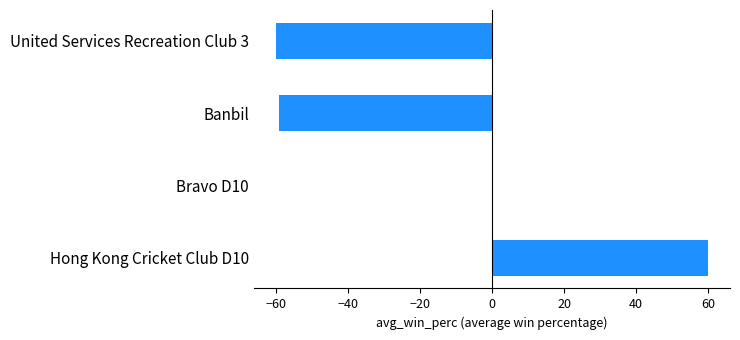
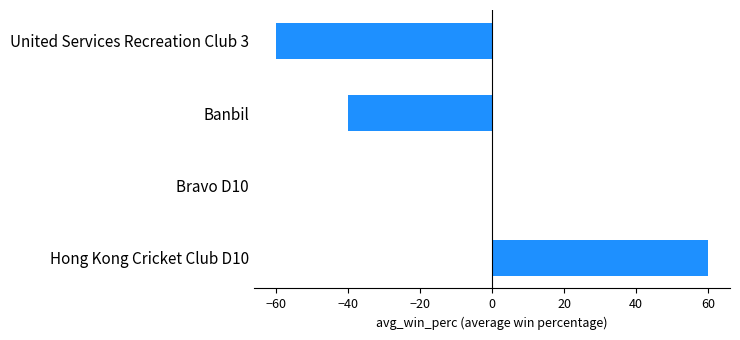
  {
    "United Services Recreation Club 3": -60,
-   "Banbil": -59,
+   "Banbil": -40,
    "Bravo D10": 0,
    "Hong Kong Cricket Club D10": 60
  }
